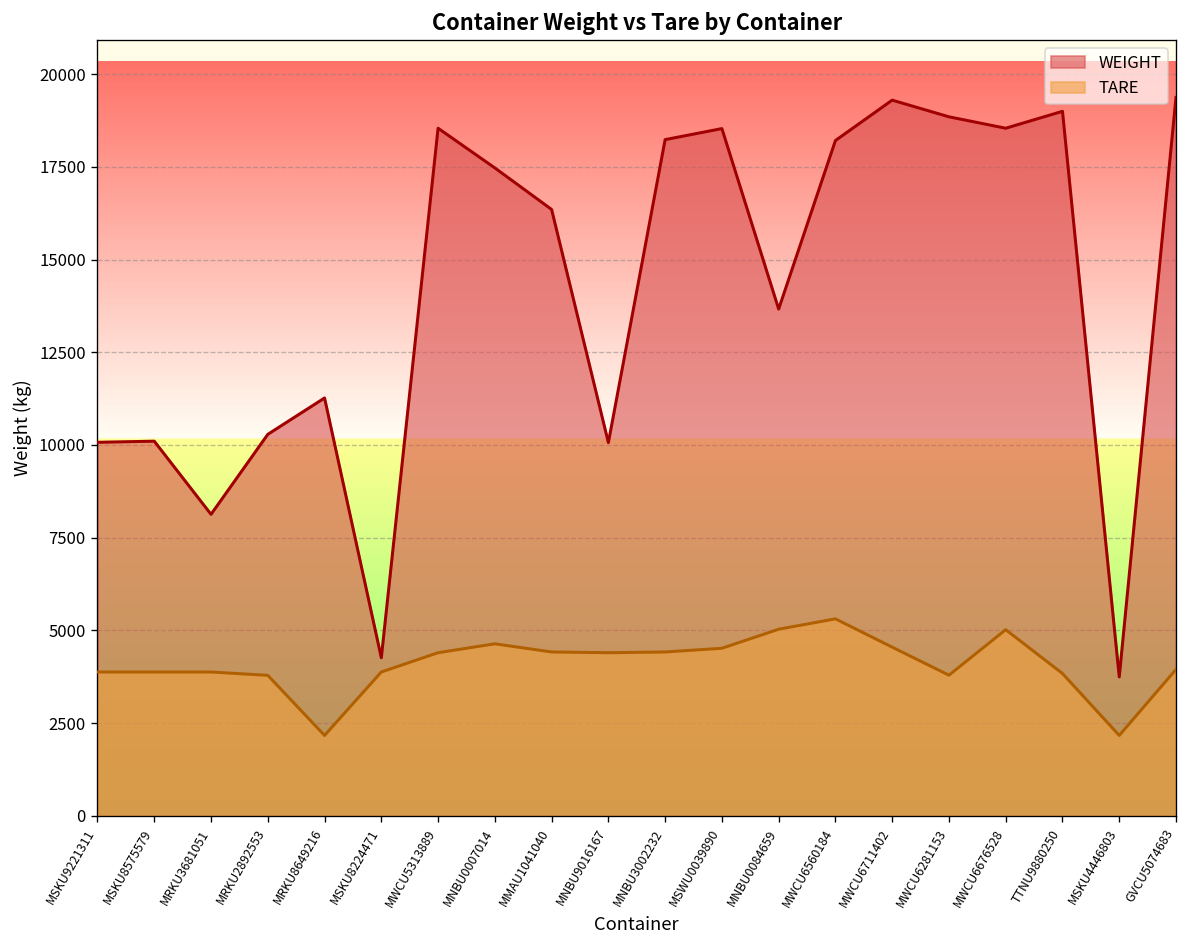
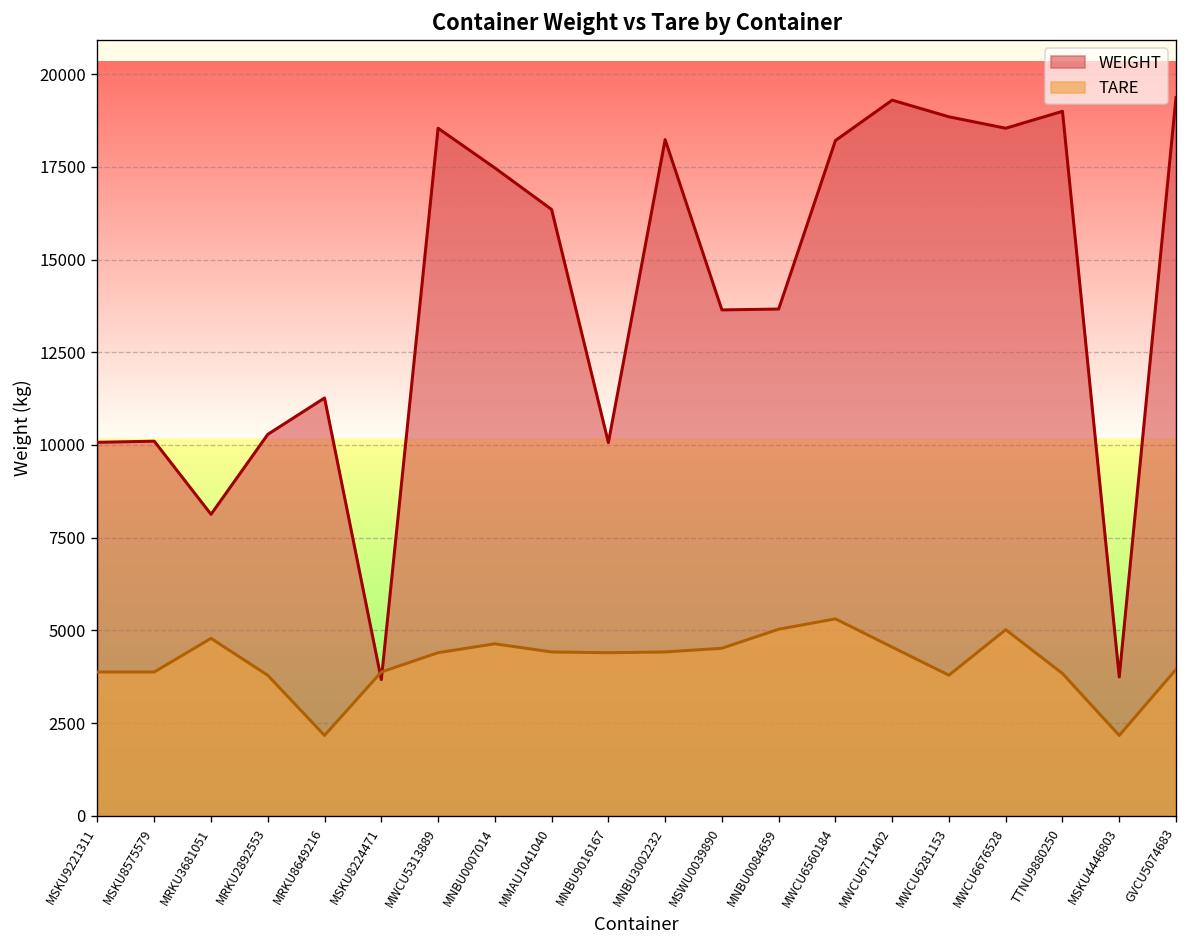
  {
    "WEIGHT": {
      "MSKU9221311": 10100,
      "MSKU8575579": 10100,
      "MRKU3681051": 8100,
      "MRKU2892553": 10300,
      "MRKU8649216": 11300,
-     "MSKU8224471": 4300,
+     "MSKU8224471": 3700,
      "MWCU5313889": 18500,
      "MNBU0007014": 17500,
      "MMAU1041040": 16400,
      "MNBU9016167": 10100,
      "MNBU3002232": 18200,
-     "MSWU0039890": 18500,
+     "MSWU0039890": 13600,
      "MNBU0084659": 13700,
      "MWCU6560184": 18200,
      "MWCU6711402": 19300,
      "MWCU6281153": 18800,
      "MWCU6676528": 18500,
      "TTNU9880250": 19000,
      "MSKU4446803": 3700,
      "GVCU5074683": 19400
    },
    "TARE": {
      "MSKU9221311": 3900,
      "MSKU8575579": 3900,
-     "MRKU3681051": 3900,
+     "MRKU3681051": 4800,
      "MRKU2892553": 3800,
      "MRKU8649216": 2200,
      "MSKU8224471": 3900,
      "MWCU5313889": 4400,
      "MNBU0007014": 4600,
      "MMAU1041040": 4400,
      "MNBU9016167": 4400,
      "MNBU3002232": 4400,
      "MSWU0039890": 4500,
      "MNBU0084659": 5000,
      "MWCU6560184": 5300,
      "MWCU6711402": 4600,
      "MWCU6281153": 3800,
      "MWCU6676528": 5000,
      "TTNU9880250": 3800,
      "MSKU4446803": 2200,
      "GVCU5074683": 4000
    }
  }
